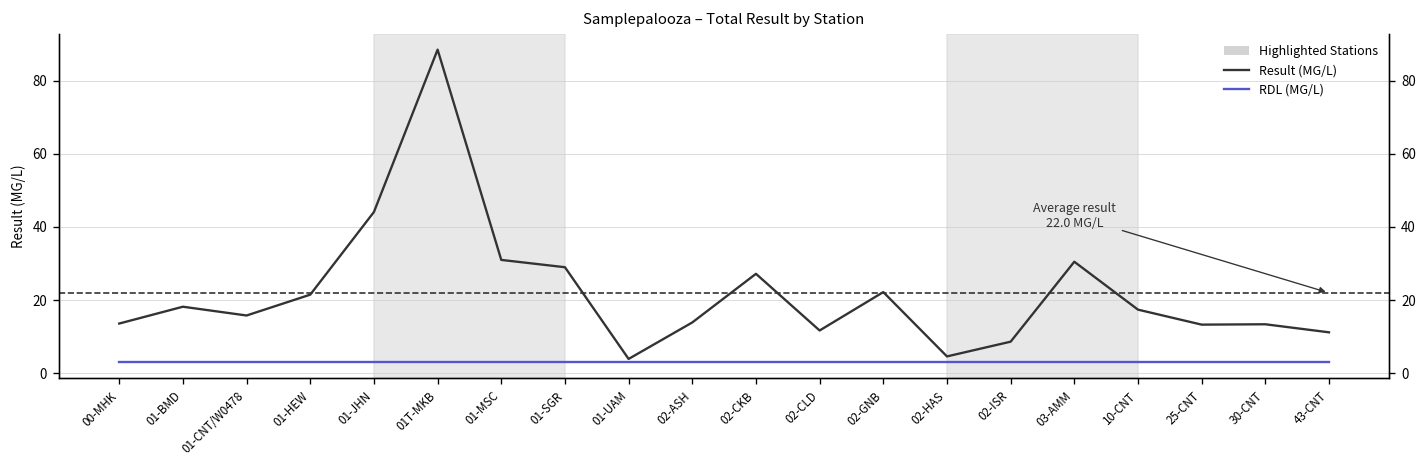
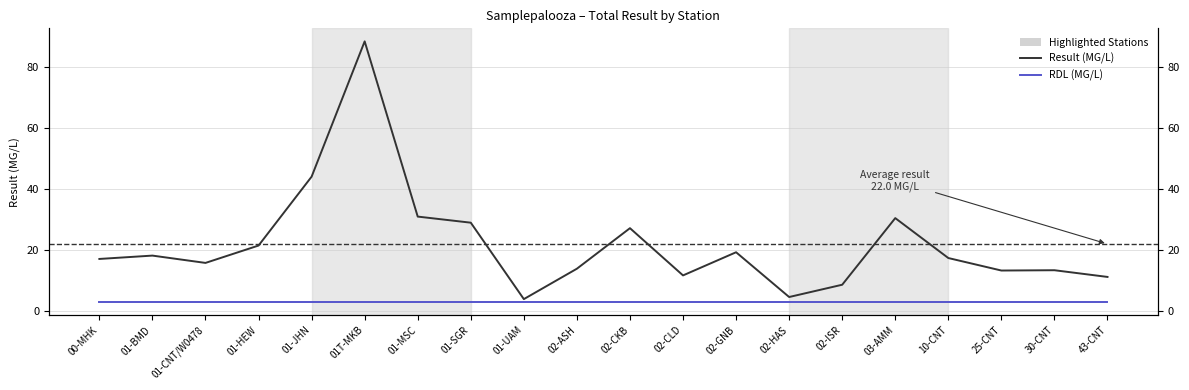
  {
    "Result (MG/L)": {
-     "00-MHK": 14,
+     "00-MHK": 17,
      "01-BMD": 18,
      "01-CNT/W0478": 16,
      "01-HEW": 22,
      "01-JHN": 44,
      "01T-MKB": 89,
      "01-MSC": 31,
      "01-SGR": 29,
      "01-UAM": 4,
      "02-ASH": 14,
      "02-CKB": 27,
      "02-CLD": 12,
-     "02-GNB": 22,
+     "02-GNB": 19,
      "02-HAS": 5,
      "02-ISR": 9,
      "10-CNT": 17,
      "25-CNT": 13,
      "30-CNT": 13,
      "43-CNT": 11
    },
    "RDL (MG/L)": {
      "00-MHK": 3,
      "01-BMD": 3,
      "01-CNT/W0478": 3,
      "01-HEW": 3,
      "01-JHN": 3,
      "01T-MKB": 3,
      "01-MSC": 3,
      "01-SGR": 3,
      "01-UAM": 3,
      "02-ASH": 3,
      "02-CKB": 3,
      "02-CLD": 3,
      "02-GNB": 3,
      "02-HAS": 3,
      "02-ISR": 3,
      "03-AMM": 3,
      "10-CNT": 3,
      "25-CNT": 3,
      "30-CNT": 3,
      "43-CNT": 3
    }
  }
